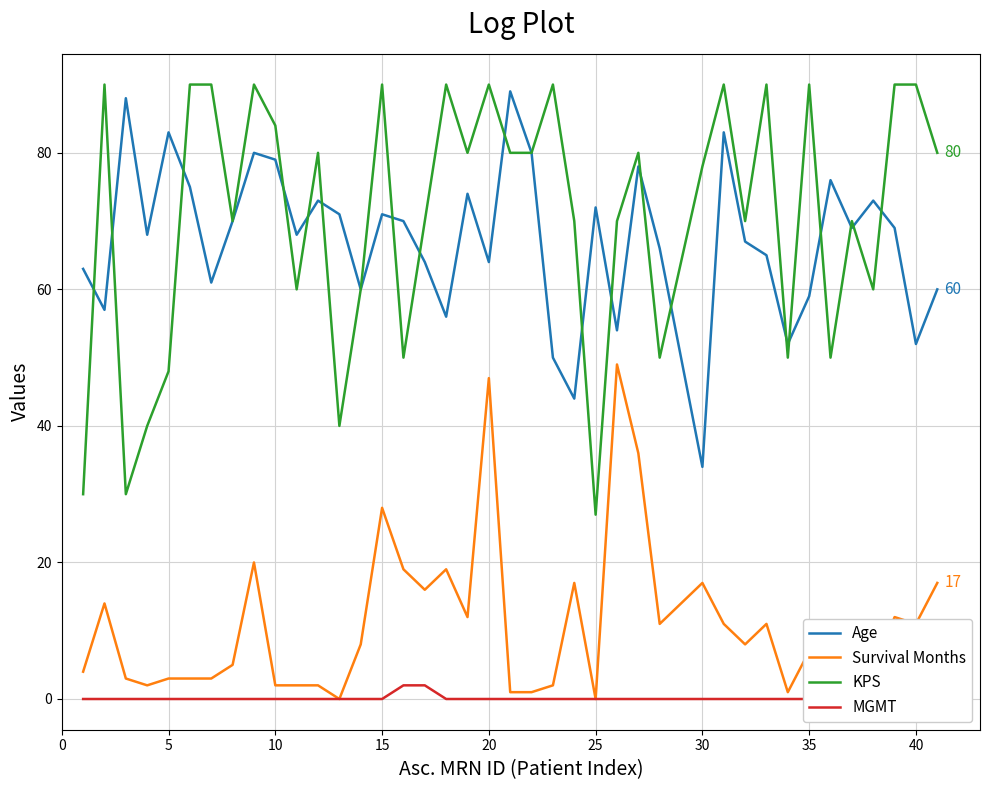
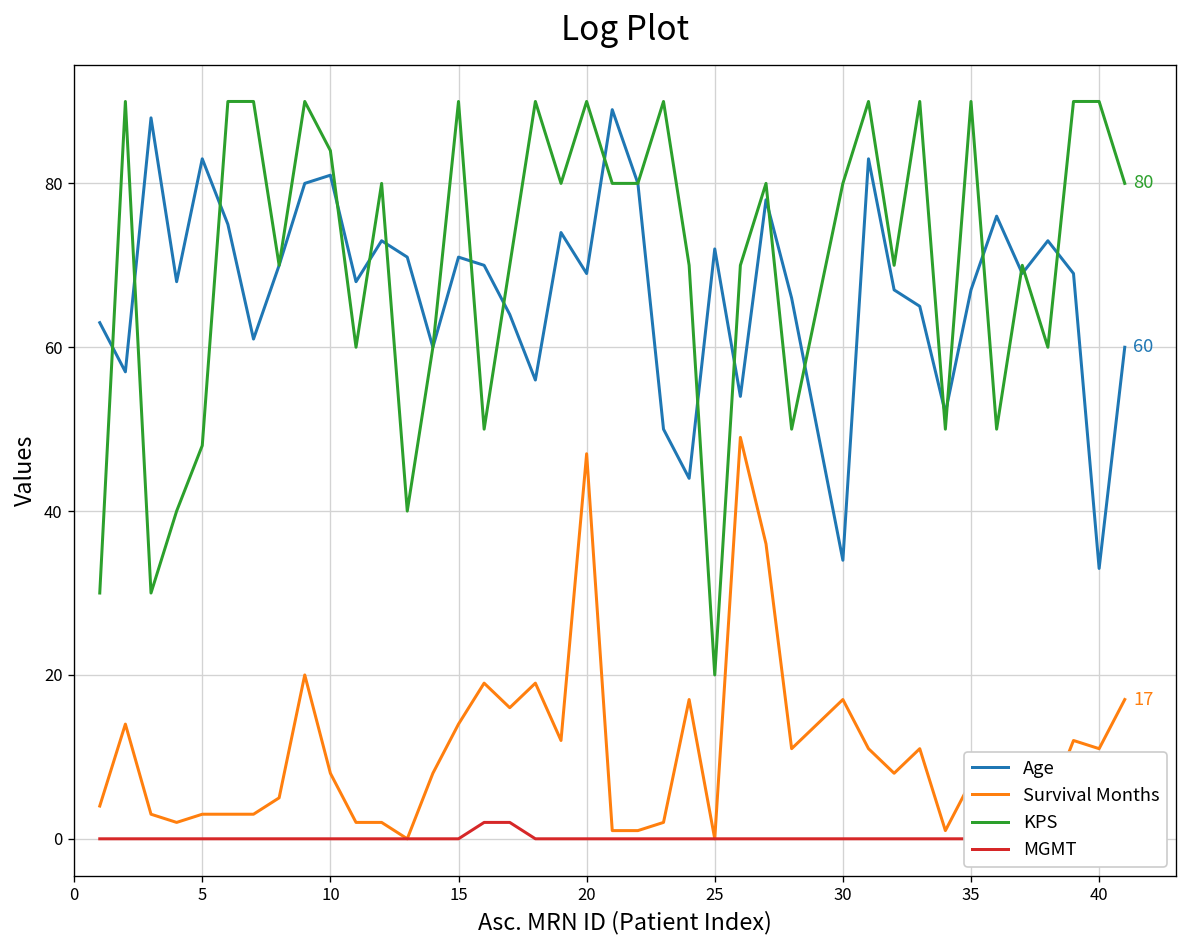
  {
    "Age": {
      "5": 83,
-     "10": 79,
+     "10": 81,
      "15": 71,
-     "20": 64,
+     "20": 69,
      "25": 72,
      "30": 34,
-     "35": 59,
-     "40": 52
+     "35": 67,
+     "40": 33
    },
    "Survival Months": {
      "5": 3,
-     "10": 2,
-     "15": 28,
+     "10": 8,
+     "15": 14,
      "20": 47,
      "30": 17
    },
    "KPS": {
      "5": 48,
      "10": 84,
      "15": 90,
      "20": 90,
-     "25": 27,
-     "30": 78,
+     "25": 20,
+     "30": 80,
      "35": 90,
      "40": 90
    },
    "MGMT": {
      "5": 0,
      "10": 0,
      "15": 0,
      "20": 0,
      "30": 0
    }
  }
